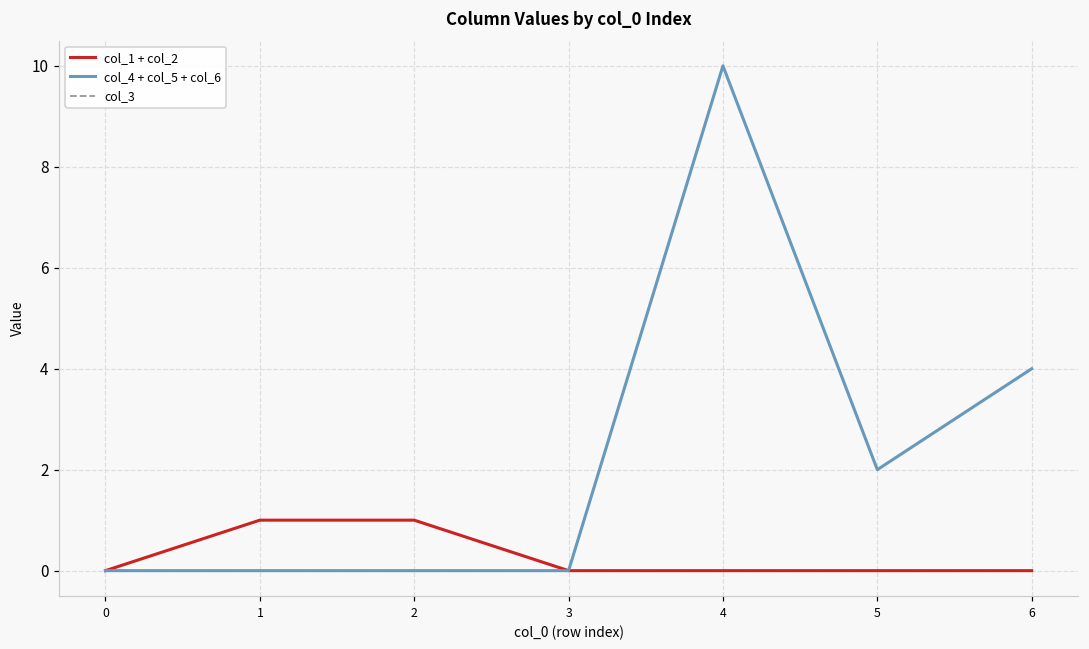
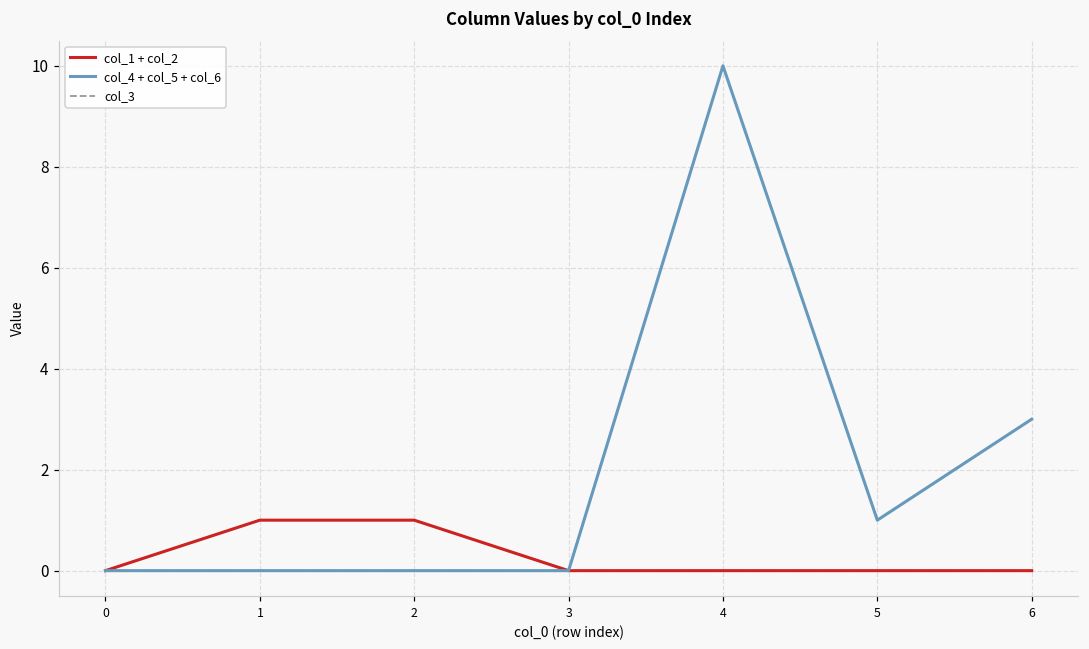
  {
    "col_1 + col_2": {
      "1": 1,
      "2": 1
    },
    "col_4 + col_5 + col_6": {
      "4": 10,
-     "5": 2,
-     "6": 4
+     "5": 1,
+     "6": 3
    }
  }
